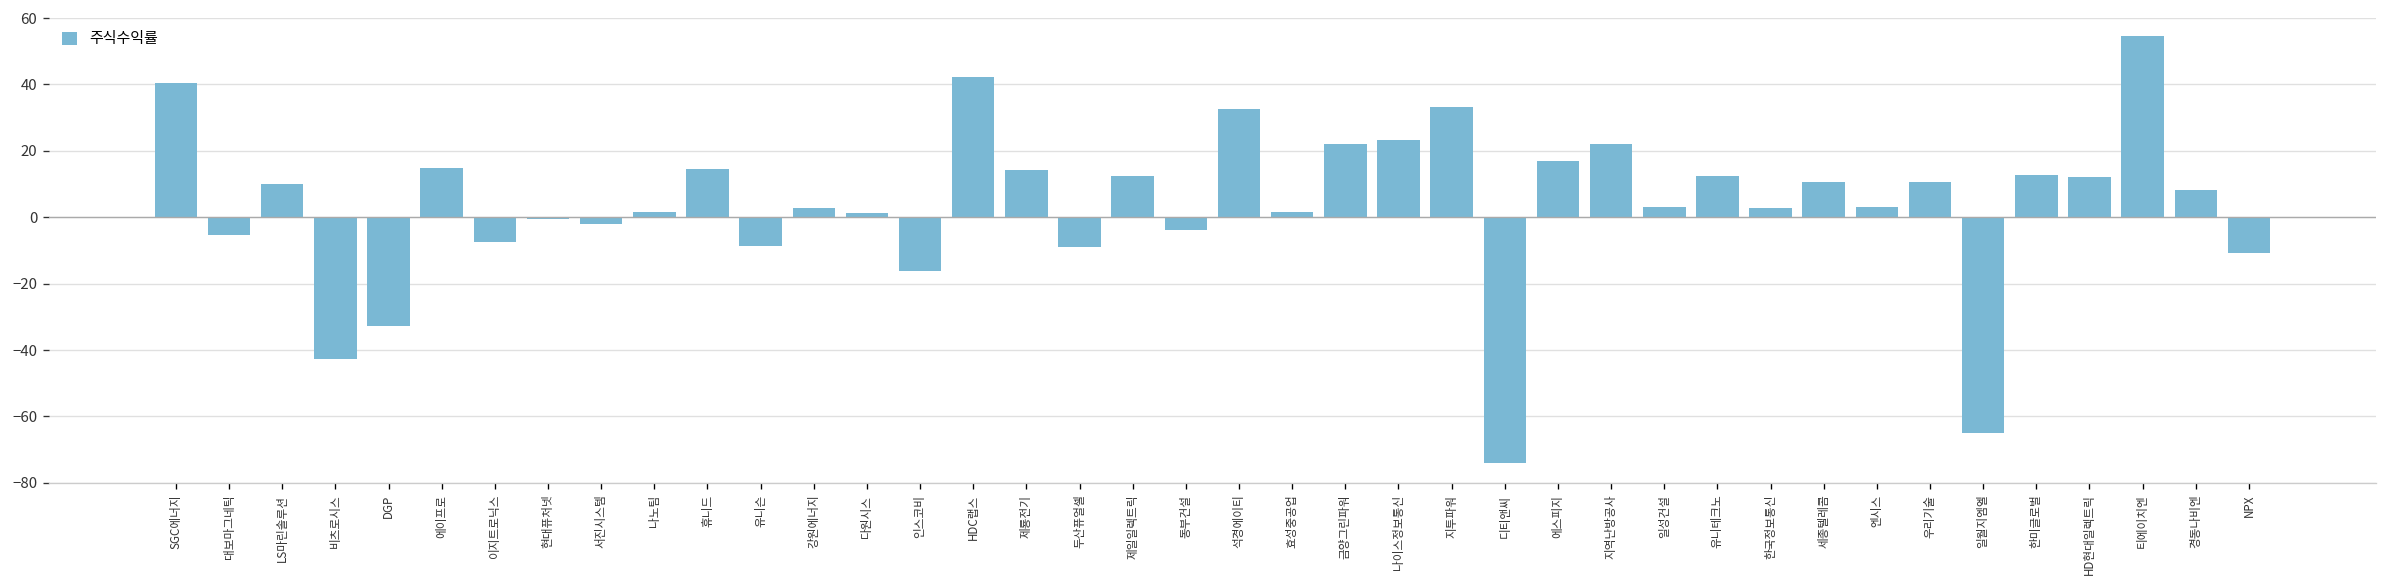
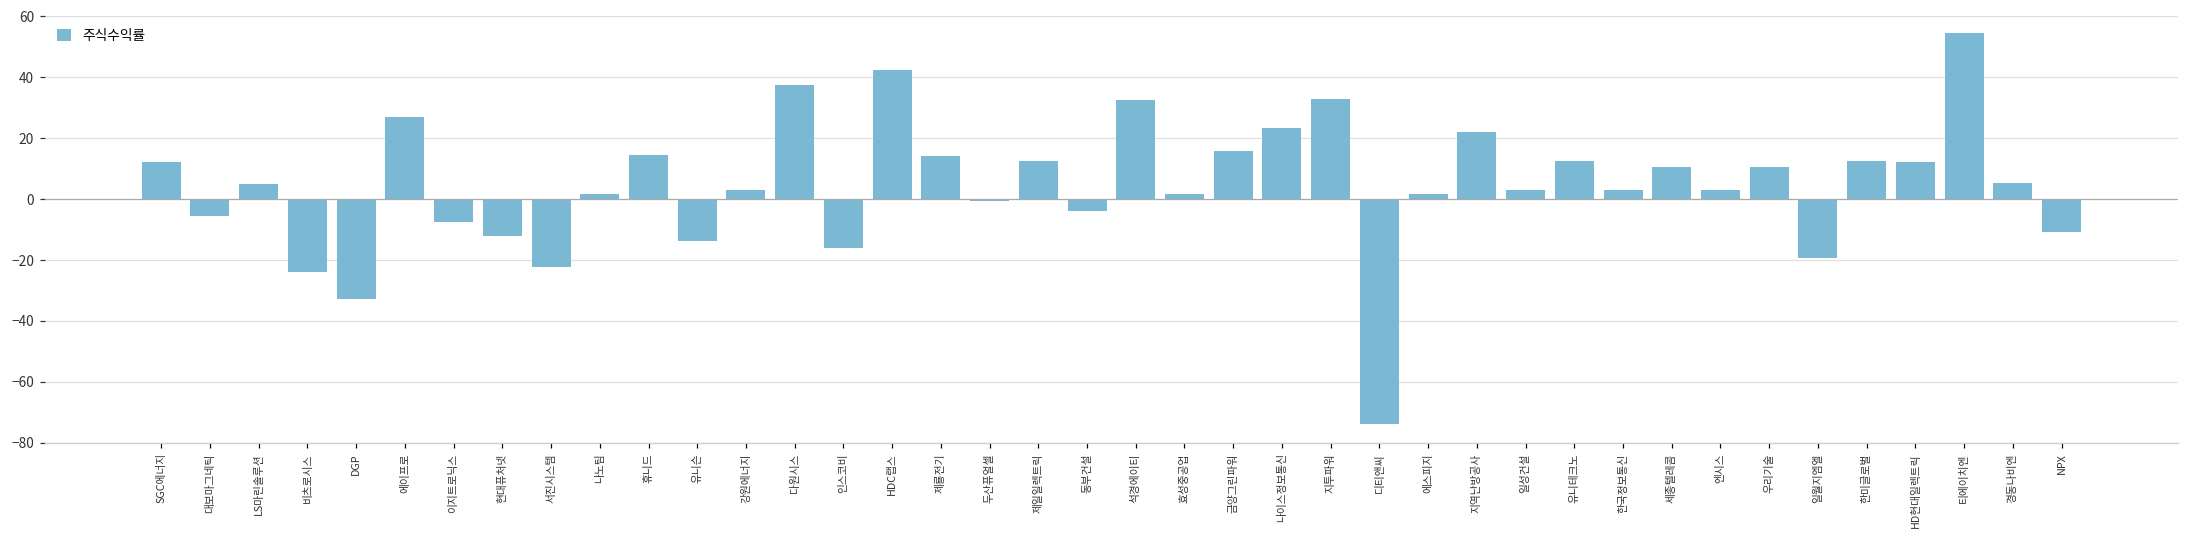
  {
-   "SGC에너지": 41,
+   "SGC에너지": 12,
    "대보마그네틱": -5,
-   "LS마린솔루션": 10,
-   "비츠로시스": -43,
+   "LS마린솔루션": 5,
+   "비츠로시스": -24,
    "DGP": -33,
-   "에이프로": 15,
+   "에이프로": 27,
    "이지트로닉스": -7,
-   "현대퓨처넷": -1,
-   "서진시스템": -2,
+   "현대퓨처넷": -12,
+   "서진시스템": -22,
    "나노팀": 2,
    "휴니드": 15,
-   "유니슨": -9,
+   "유니슨": -14,
    "강원에너지": 3,
-   "다원시스": 1,
+   "다원시스": 38,
    "인스코비": -16,
    "HDC랩스": 42,
    "제룡전기": 14,
-   "두산퓨얼셀": -9,
+   "두산퓨얼셀": -1,
    "제일일렉트릭": 12,
    "동부건설": -4,
    "석경에이티": 33,
    "효성중공업": 2,
-   "금양그린파워": 22,
+   "금양그린파워": 16,
    "나이스정보통신": 23,
    "지투파워": 33,
    "디티앤씨": -74,
-   "에스피지": 17,
+   "에스피지": 2,
    "지역난방공사": 22,
    "일성건설": 3,
    "유니테크노": 12,
    "한국정보통신": 3,
    "세종텔레콤": 11,
    "엔시스": 3,
    "우리기술": 11,
-   "일월지엠엘": -65,
+   "일월지엠엘": -19,
    "한미글로벌": 13,
    "HD현대일렉트릭": 12,
    "티에이치엔": 55,
-   "경동나비엔": 8,
+   "경동나비엔": 5,
    "NPX": -11
  }
